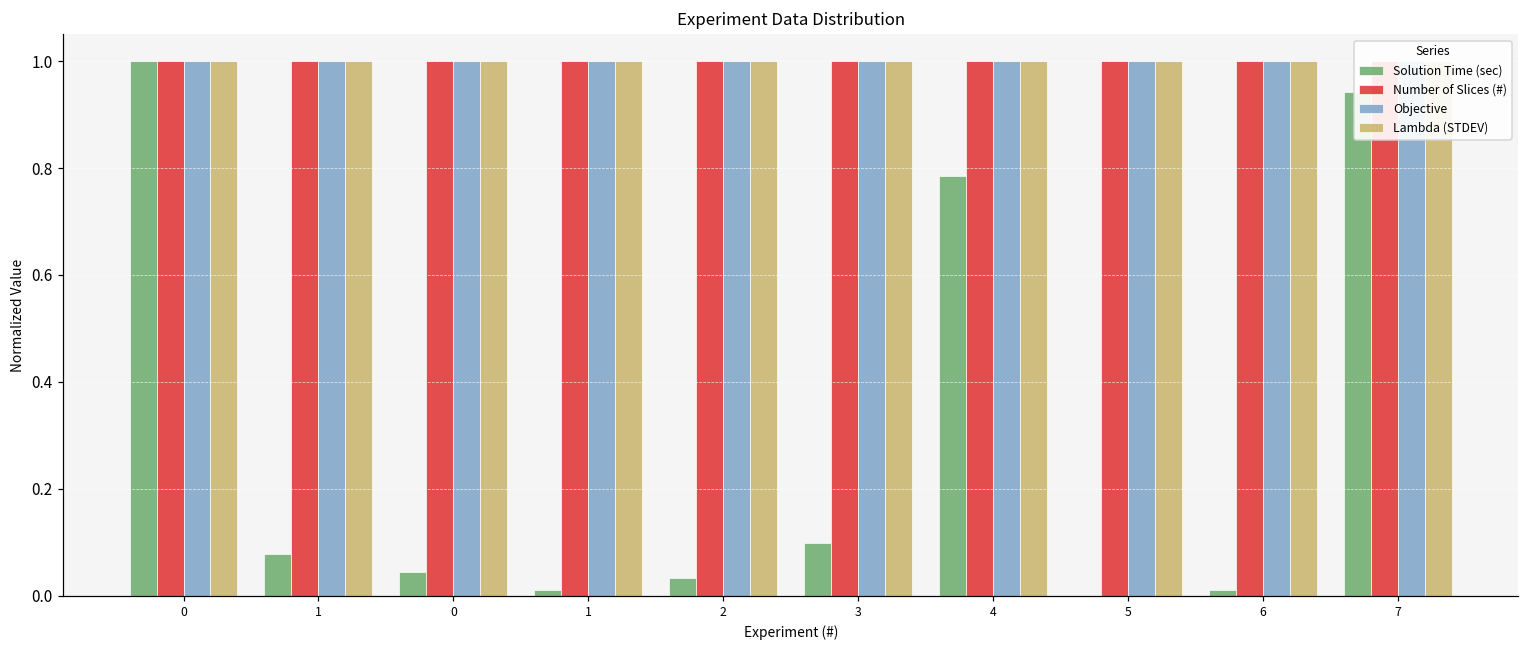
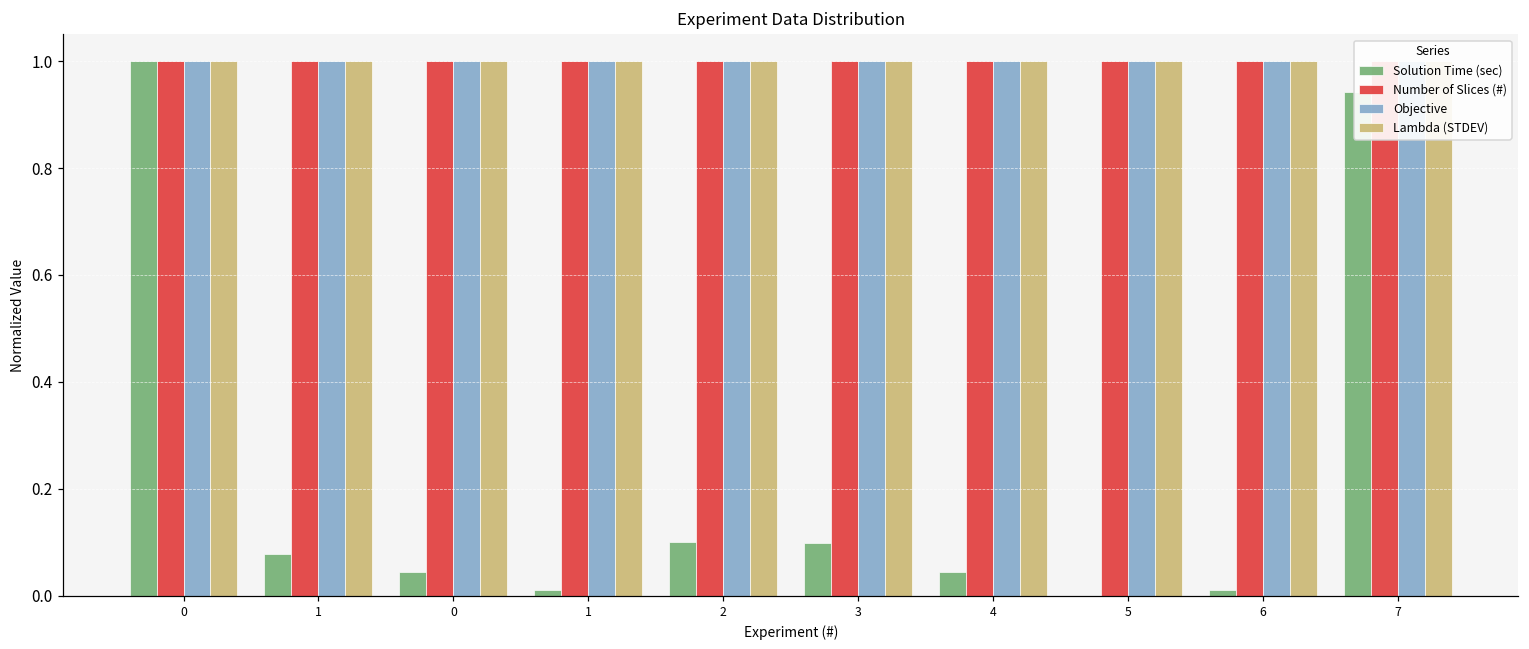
  {
    "Solution Time (sec)": {
-     "2": 0.03,
+     "2": 0.10,
      "3": 0.10,
-     "4": 0.78,
+     "4": 0.04,
      "5": 0.00,
      "6": 0.01
    },
    "Number of Slices (#)": {
      "2": 1.00,
      "3": 1.00,
      "4": 1.00,
      "5": 1.00,
      "6": 1.00
    },
    "Objective": {
      "2": 1.00,
      "3": 1.00,
      "4": 1.00,
      "5": 1.00,
      "6": 1.00
    },
    "Lambda (STDEV)": {
      "2": 1.00,
      "3": 1.00,
      "4": 1.00,
      "5": 1.00,
      "6": 1.00
    }
  }
